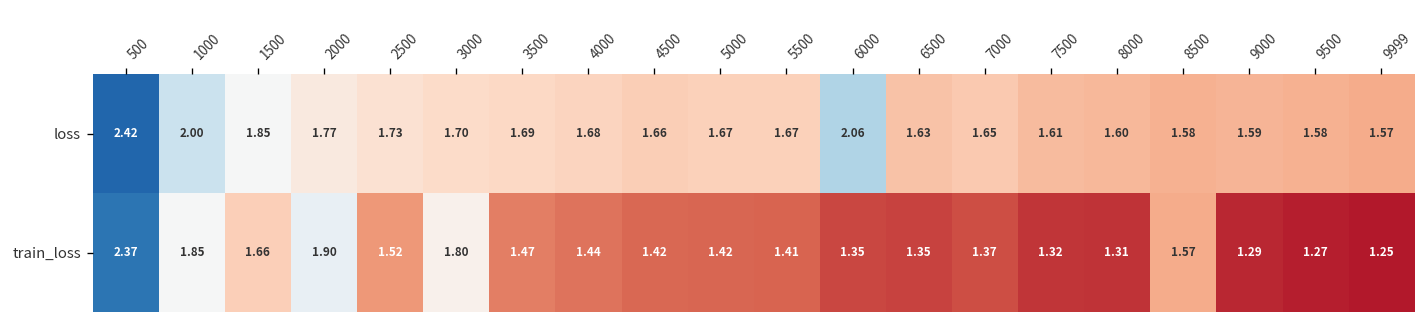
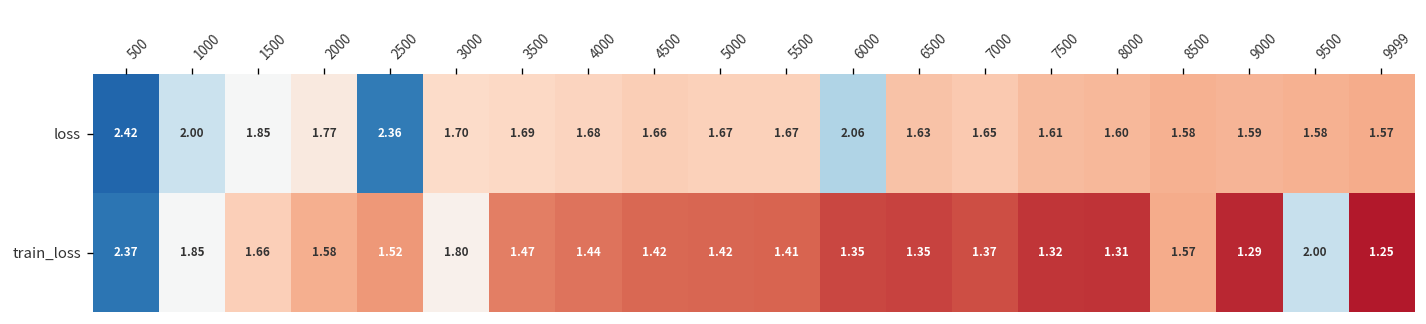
  {
    "loss": {
      "500": 2.42,
      "1000": 2.00,
      "1500": 1.85,
      "2000": 1.77,
-     "2500": 1.73,
+     "2500": 2.36,
      "3000": 1.70,
      "3500": 1.69,
      "4000": 1.68,
      "4500": 1.66,
      "5000": 1.67,
      "5500": 1.67,
      "6000": 2.06,
      "6500": 1.63,
      "7000": 1.65,
      "7500": 1.61,
      "8000": 1.60,
      "8500": 1.58,
      "9000": 1.59,
      "9500": 1.58,
      "9999": 1.57
    },
    "train_loss": {
      "500": 2.37,
      "1000": 1.85,
      "1500": 1.66,
-     "2000": 1.90,
+     "2000": 1.58,
      "2500": 1.52,
      "3000": 1.80,
      "3500": 1.47,
      "4000": 1.44,
      "4500": 1.42,
      "5000": 1.42,
      "5500": 1.41,
      "6000": 1.35,
      "6500": 1.35,
      "7000": 1.37,
      "7500": 1.32,
      "8000": 1.31,
      "8500": 1.57,
      "9000": 1.29,
-     "9500": 1.27,
+     "9500": 2.00,
      "9999": 1.25
    }
  }
